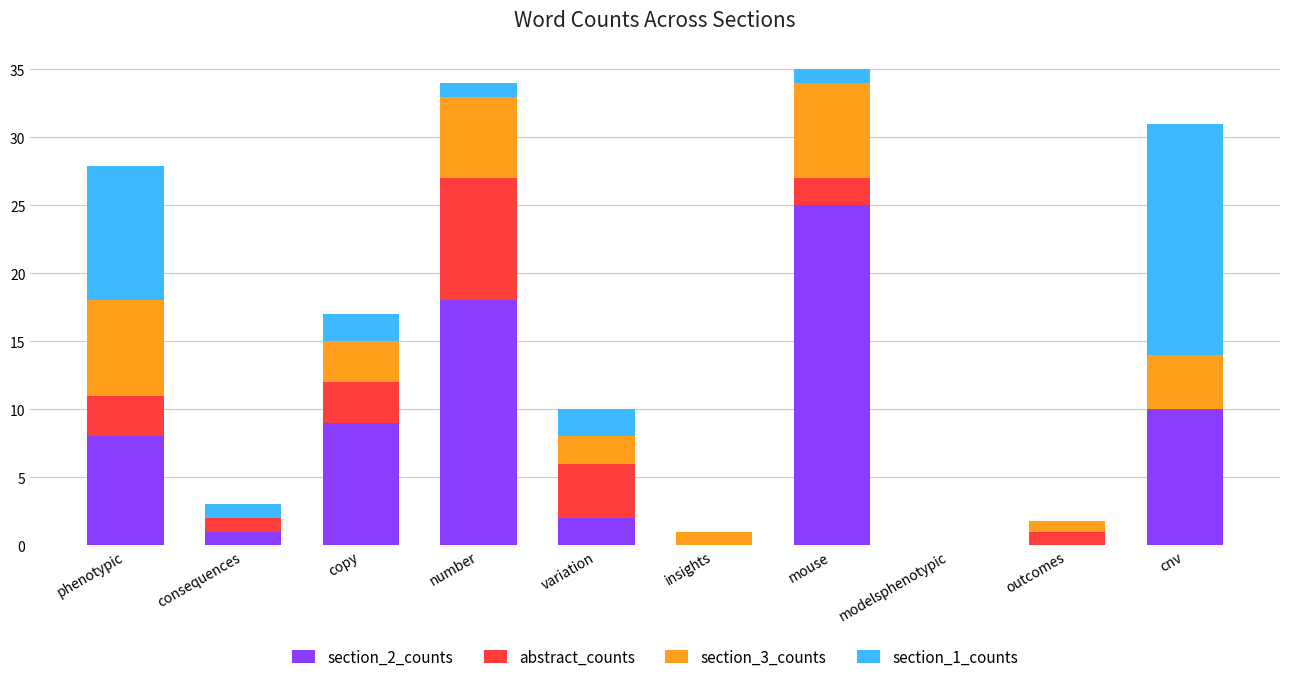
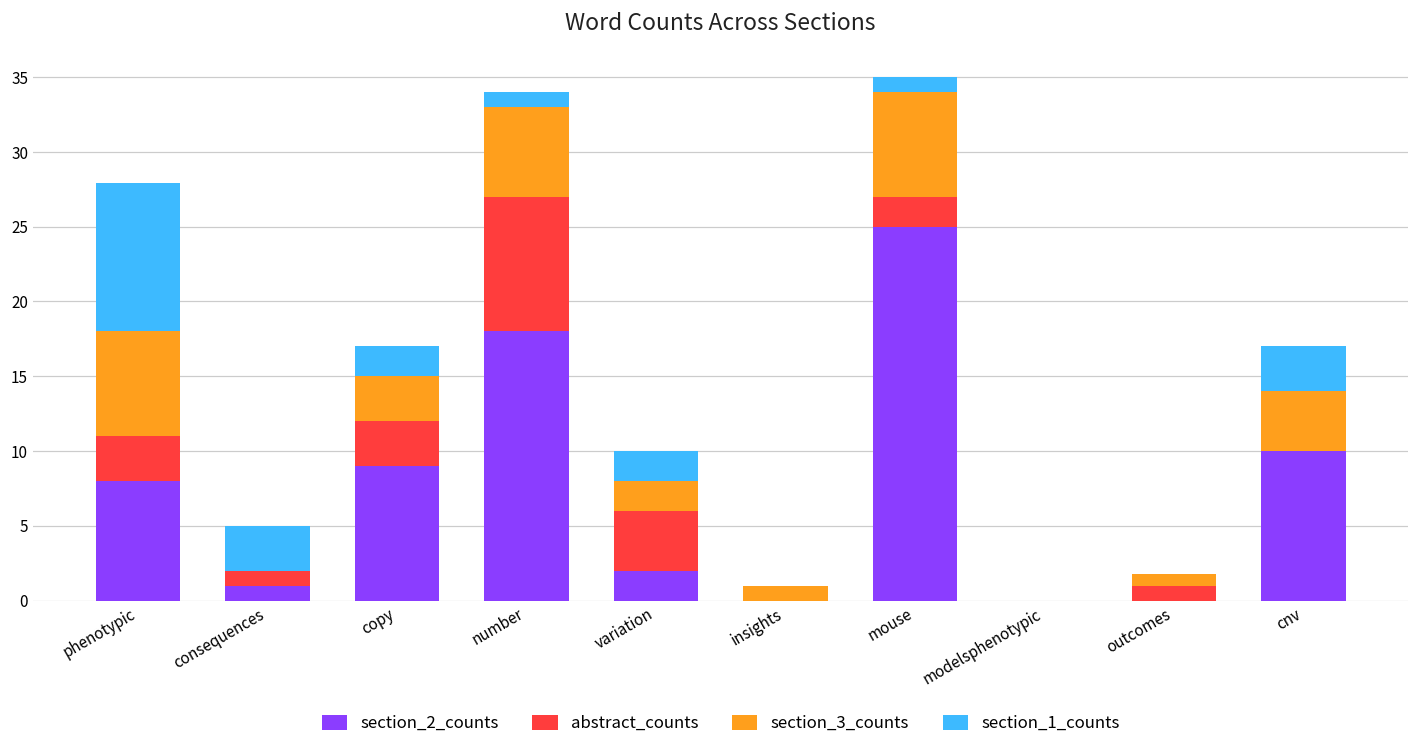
  {
    "section_2_counts": {
      "phenotypic": 8,
      "consequences": 1,
      "copy": 9,
      "number": 18,
      "variation": 2,
      "insights": 0,
      "mouse": 25,
      "modelsphenotypic": 0,
      "outcomes": 0,
      "cnv": 10
    },
    "abstract_counts": {
      "phenotypic": 3,
      "consequences": 1,
      "copy": 3,
      "number": 9,
      "variation": 4,
      "insights": 0,
      "mouse": 2,
      "modelsphenotypic": 0,
      "outcomes": 1,
      "cnv": 0
    },
    "section_3_counts": {
      "phenotypic": 7,
      "consequences": 0,
      "copy": 3,
      "number": 6,
      "variation": 2,
      "insights": 1,
      "mouse": 7,
      "modelsphenotypic": 0,
      "outcomes": 0.8,
      "cnv": 4
    },
    "section_1_counts": {
      "phenotypic": 10,
-     "consequences": 1,
+     "consequences": 3,
      "copy": 2,
      "number": 1,
      "variation": 2,
      "insights": 0,
      "mouse": 1,
      "modelsphenotypic": 0,
      "outcomes": 0,
-     "cnv": 17
+     "cnv": 3
    }
  }
